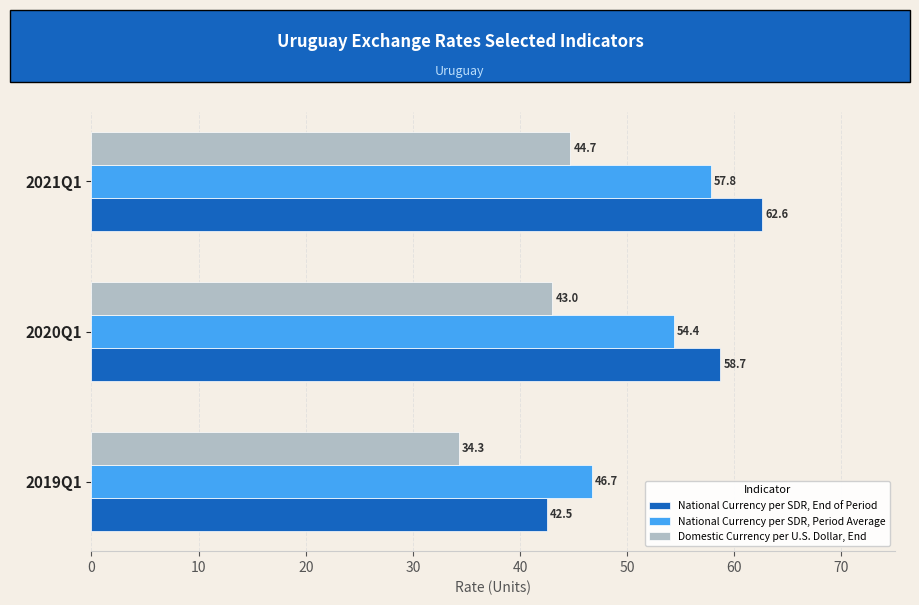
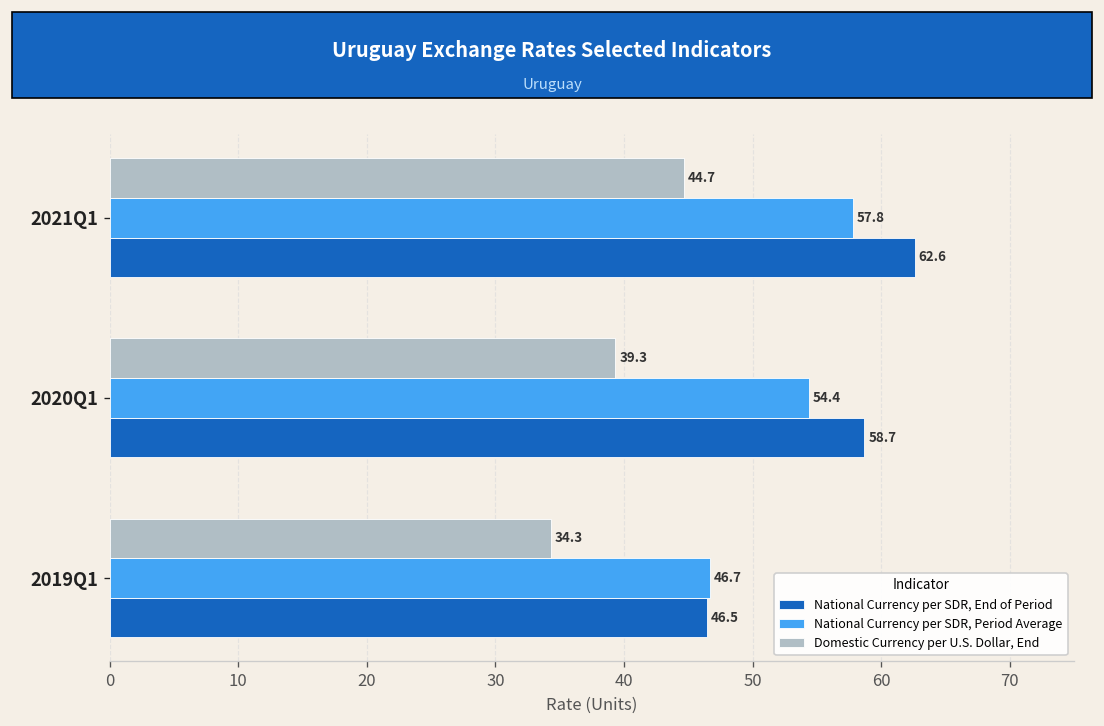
  {
    "National Currency per SDR, End of Period": {
      "2021Q1": 62.6,
      "2020Q1": 58.7,
-     "2019Q1": 42.5
+     "2019Q1": 46.5
    },
    "National Currency per SDR, Period Average": {
      "2021Q1": 57.8,
      "2020Q1": 54.4,
      "2019Q1": 46.7
    },
    "Domestic Currency per U.S. Dollar, End": {
      "2021Q1": 44.7,
-     "2020Q1": 43.0,
+     "2020Q1": 39.3,
      "2019Q1": 34.3
    }
  }
